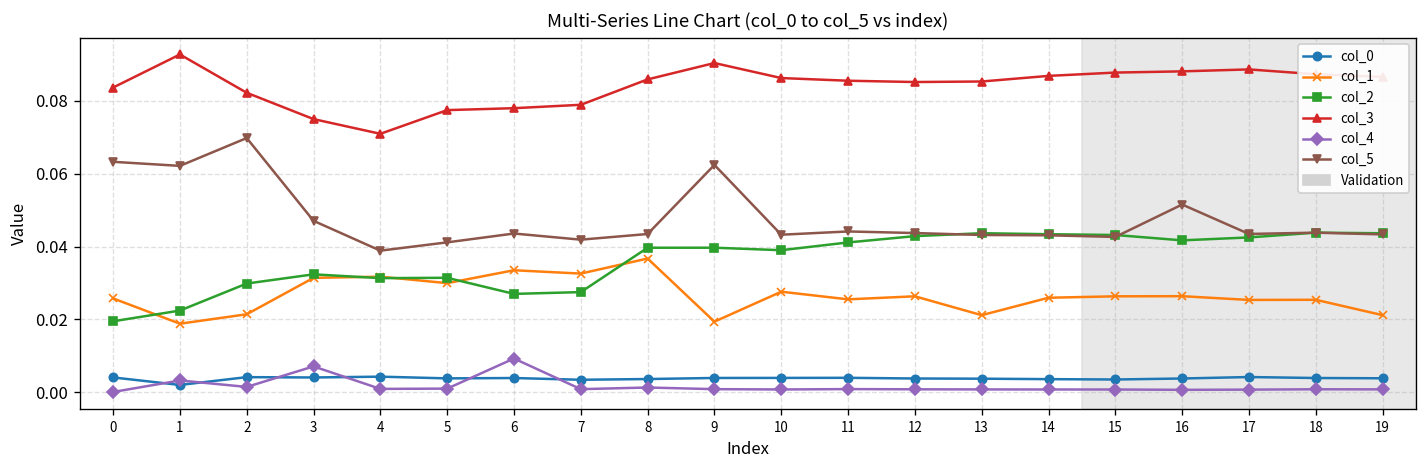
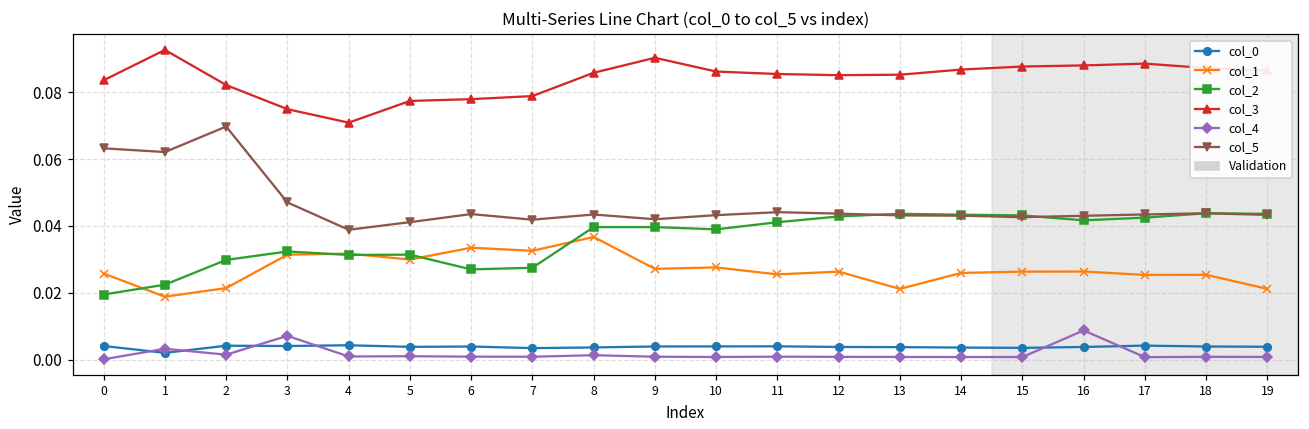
  {
    "col_0": {
      "0": 0.004,
      "1": 0.002,
      "2": 0.004,
      "3": 0.004,
      "4": 0.004,
      "5": 0.004,
      "6": 0.004,
      "7": 0.003,
      "8": 0.004,
      "9": 0.004,
      "10": 0.004,
      "11": 0.004,
      "12": 0.004,
      "13": 0.004,
      "14": 0.004,
      "15": 0.004,
      "16": 0.004,
      "17": 0.004,
      "18": 0.004,
      "19": 0.004
    },
    "col_1": {
      "0": 0.026,
      "1": 0.019,
      "2": 0.021,
      "3": 0.031,
      "5": 0.030,
      "6": 0.033,
      "7": 0.033,
      "8": 0.037,
-     "9": 0.019,
+     "9": 0.027,
      "10": 0.028,
      "11": 0.026,
      "12": 0.026,
      "13": 0.021,
      "14": 0.026,
      "15": 0.026,
      "16": 0.026,
      "17": 0.025,
      "18": 0.025,
      "19": 0.021
    },
    "col_2": {
      "0": 0.019,
      "1": 0.022,
      "2": 0.030,
      "3": 0.032,
      "5": 0.031,
      "6": 0.027,
      "7": 0.028,
      "8": 0.040,
      "9": 0.040,
      "10": 0.039,
      "11": 0.041,
      "12": 0.043,
      "16": 0.042,
      "17": 0.042
    },
    "col_3": {
      "0": 0.084,
      "1": 0.093,
      "2": 0.082,
      "3": 0.075,
      "4": 0.071,
      "5": 0.077,
      "6": 0.078,
      "7": 0.079,
      "8": 0.086,
      "9": 0.090,
      "10": 0.086,
      "11": 0.085,
      "12": 0.085,
      "13": 0.085,
      "14": 0.087,
      "15": 0.088,
      "16": 0.088,
      "17": 0.089
    },
    "col_4": {
      "0": 0.000,
      "1": 0.003,
      "2": 0.002,
      "3": 0.007,
      "4": 0.001,
      "5": 0.001,
-     "6": 0.009,
+     "6": 0.001,
      "7": 0.001,
      "8": 0.001,
      "9": 0.001,
      "10": 0.001,
      "11": 0.001,
      "12": 0.001,
      "13": 0.001,
      "14": 0.001,
      "15": 0.001,
-     "16": 0.001,
+     "16": 0.009,
      "17": 0.001,
      "18": 0.001,
      "19": 0.001
    },
    "col_5": {
      "0": 0.063,
      "1": 0.062,
      "2": 0.070,
      "3": 0.047,
      "4": 0.039,
      "5": 0.041,
      "6": 0.044,
      "7": 0.042,
      "8": 0.043,
-     "9": 0.062,
+     "9": 0.042,
      "10": 0.043,
      "11": 0.044,
      "12": 0.044,
-     "16": 0.052,
+     "16": 0.043,
      "17": 0.043
    }
  }
